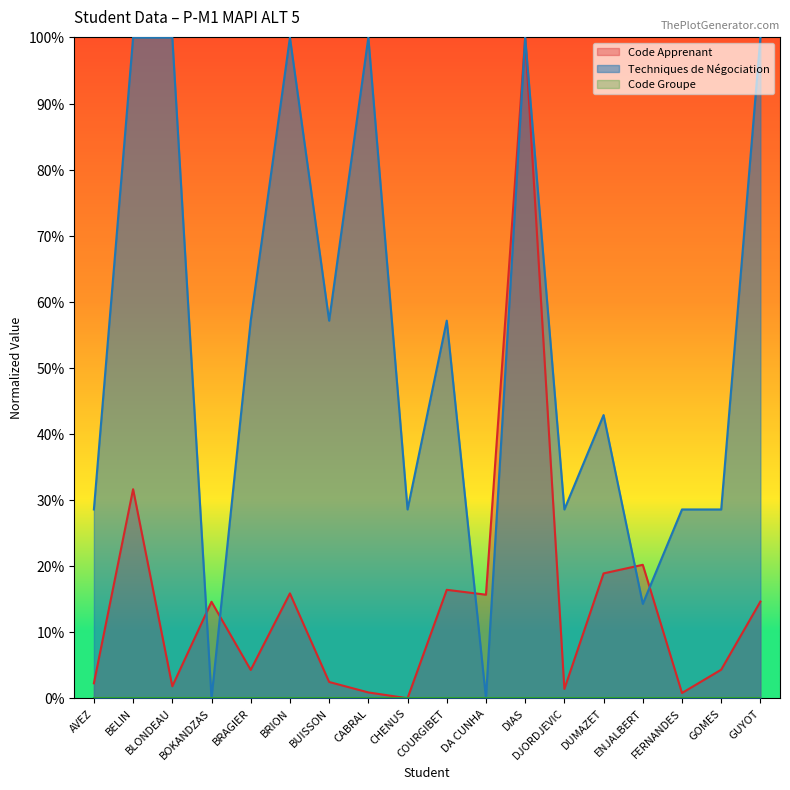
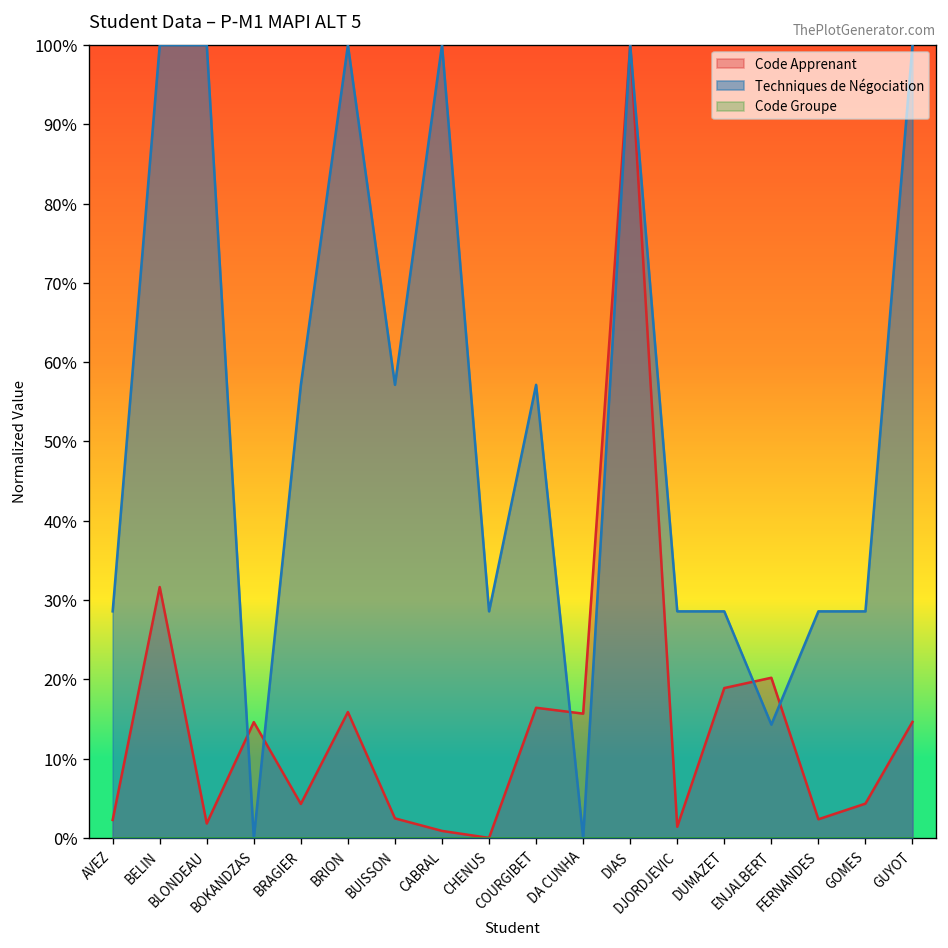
  {
    "Code Apprenant": {
      "AVEZ": "2%",
      "BELIN": "32%",
      "BLONDEAU": "2%",
      "BOKANDZAS": "15%",
      "BRAGIER": "4%",
      "BRION": "16%",
      "BUISSON": "2%",
      "CABRAL": "1%",
      "COURGIBET": "16%",
      "DA CUNHA": "16%",
      "DJORDJEVIC": "1%",
      "DUMAZET": "19%",
      "ENJALBERT": "20%",
-     "FERNANDES": "1%",
+     "FERNANDES": "2%",
      "GOMES": "4%",
      "GUYOT": "15%"
    },
    "Techniques de Négociation": {
      "AVEZ": "29%",
      "BELIN": "100%",
      "BLONDEAU": "100%",
      "BRAGIER": "57%",
      "BRION": "100%",
      "BUISSON": "57%",
      "CABRAL": "100%",
      "CHENUS": "29%",
      "COURGIBET": "57%",
      "DJORDJEVIC": "29%",
-     "DUMAZET": "43%",
+     "DUMAZET": "29%",
      "ENJALBERT": "14%",
      "FERNANDES": "29%",
      "GOMES": "29%",
      "GUYOT": "100%"
    },
    "Code Groupe": {
      "AVEZ": "0%",
      "BELIN": "0%",
      "BLONDEAU": "0%",
      "BRAGIER": "0%",
      "BRION": "0%",
      "BUISSON": "0%",
      "CABRAL": "0%",
      "COURGIBET": "0%",
      "DIAS": "0%",
      "DJORDJEVIC": "0%",
      "DUMAZET": "0%",
      "ENJALBERT": "0%",
      "FERNANDES": "0%",
      "GOMES": "0%",
      "GUYOT": "0%"
    }
  }
